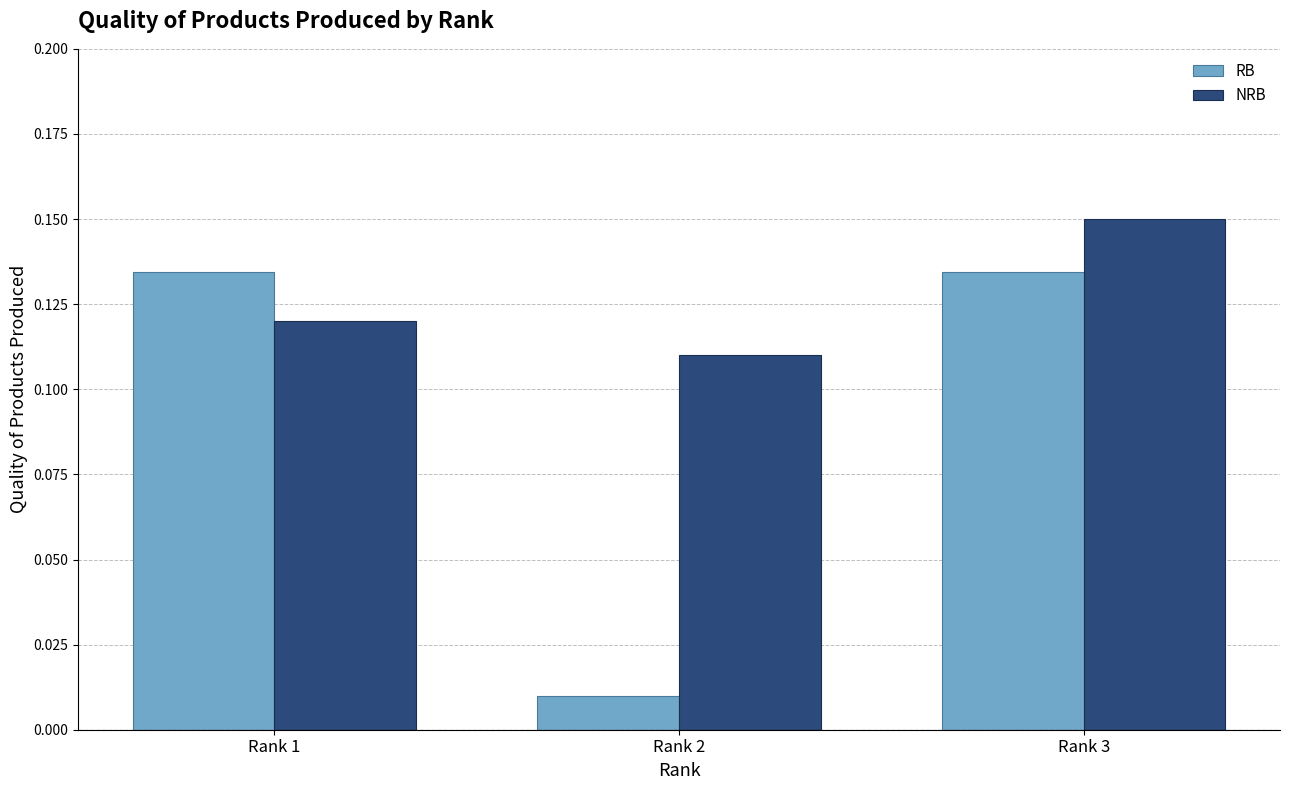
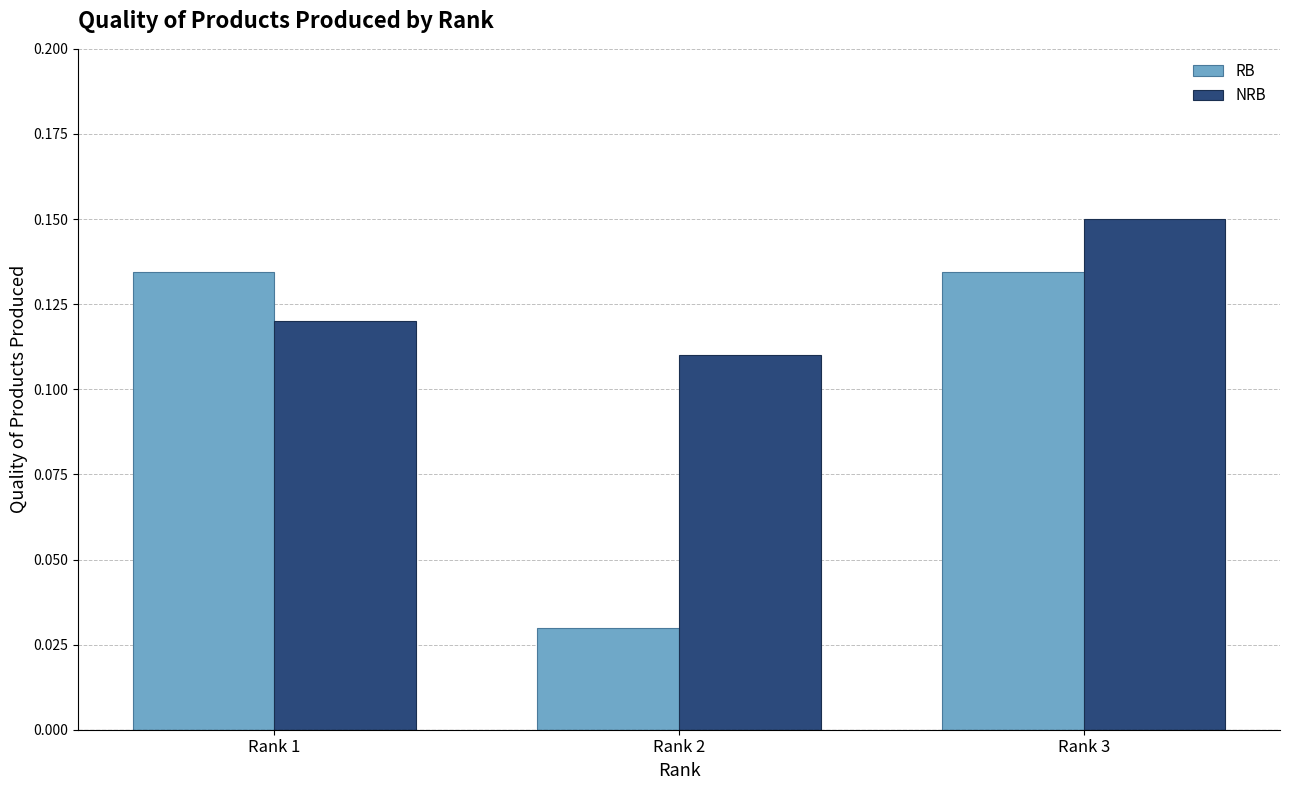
  {
    "RB": {
      "Rank 1": 0.134,
-     "Rank 2": 0.01,
+     "Rank 2": 0.03,
      "Rank 3": 0.134
    },
    "NRB": {
      "Rank 1": 0.12,
      "Rank 2": 0.11,
      "Rank 3": 0.15
    }
  }
